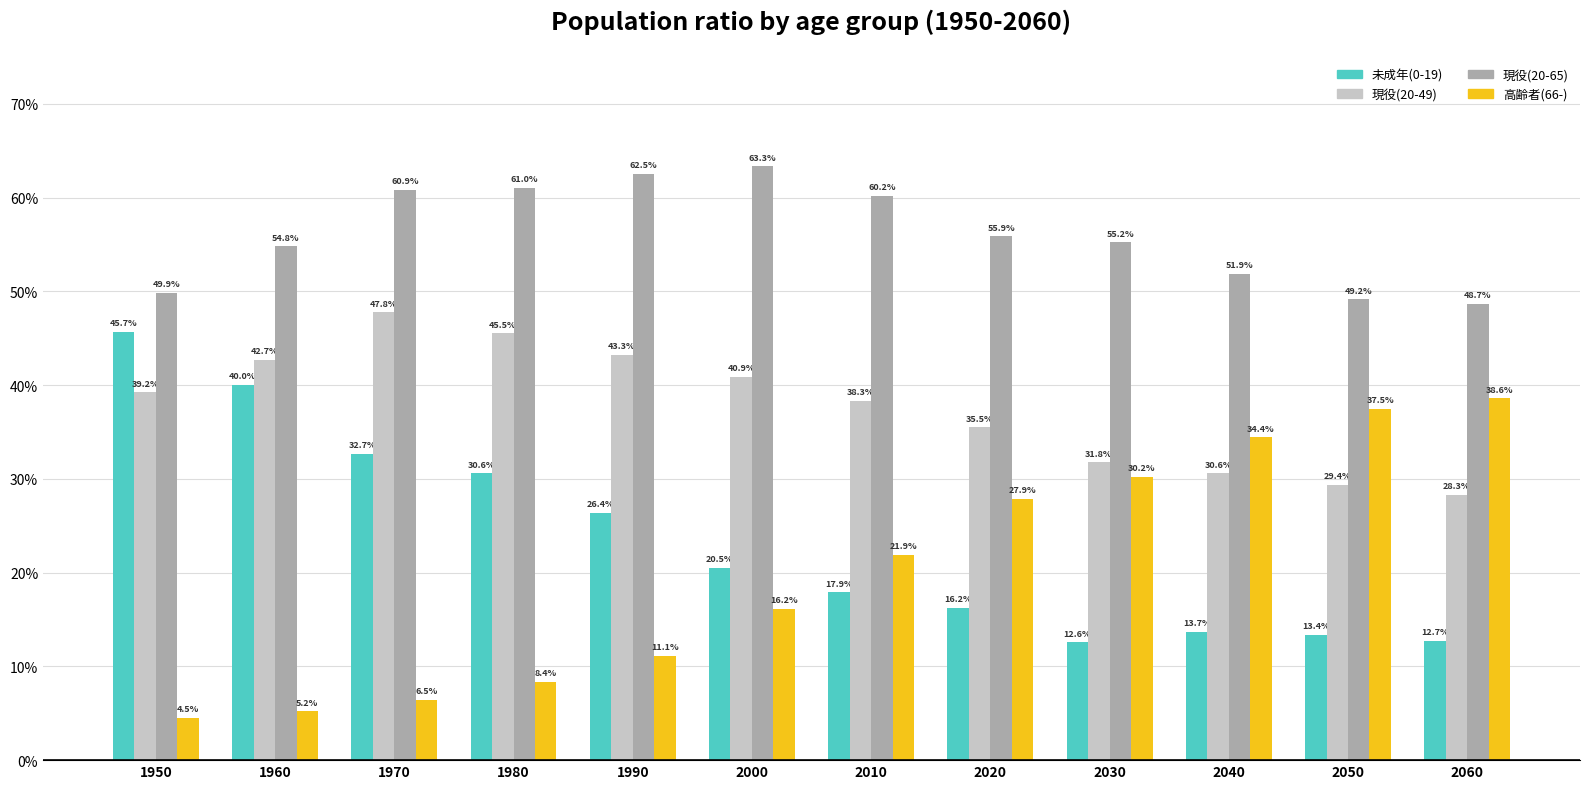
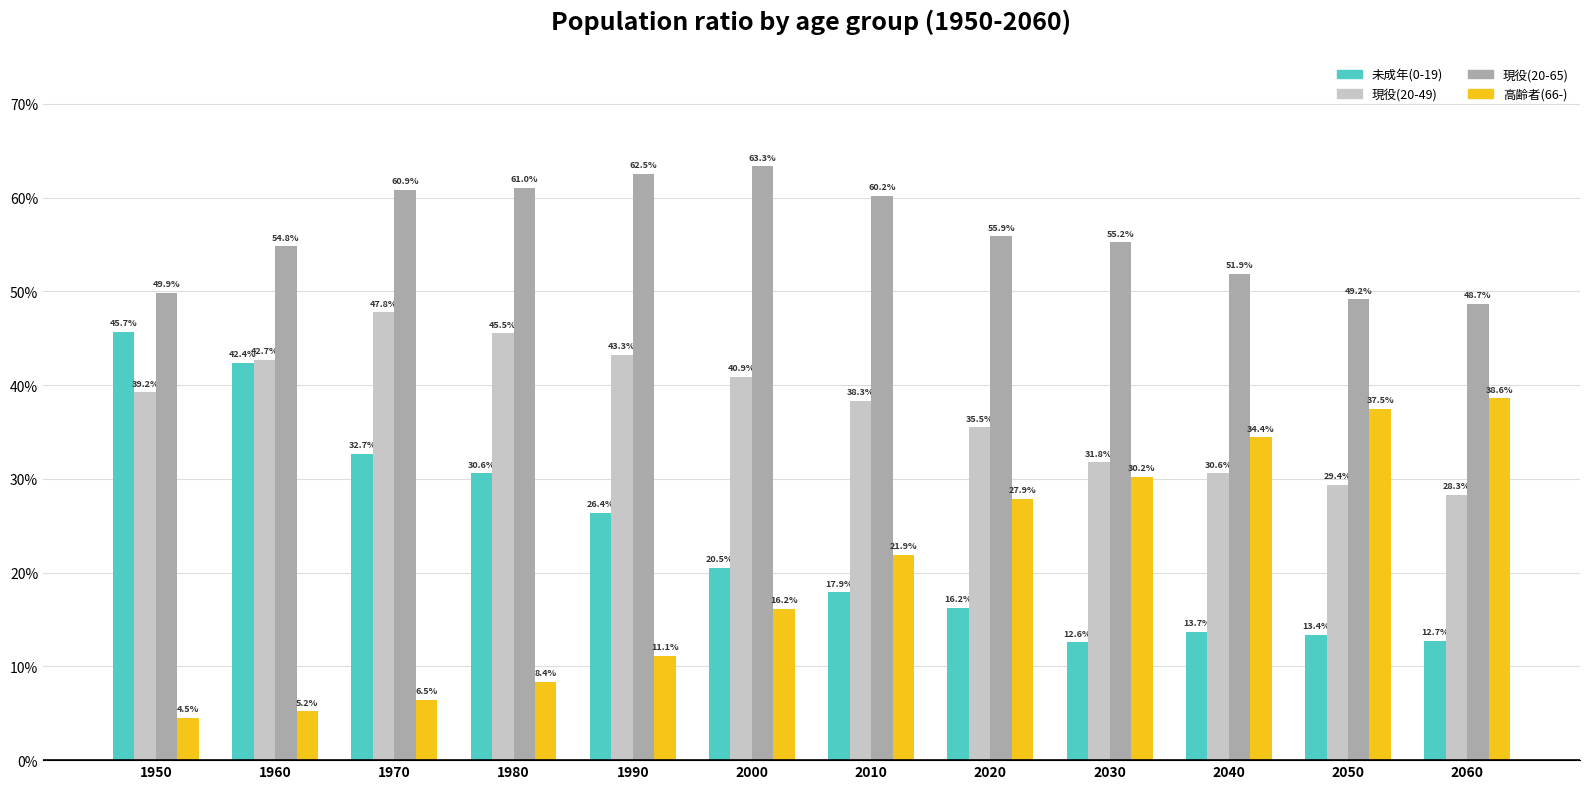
  {
    "未成年(0-19)": {
      "1950": "45.7%",
-     "1960": "40.0%",
+     "1960": "42.4%",
      "1970": "32.7%",
      "1980": "30.6%",
      "1990": "26.4%",
      "2000": "20.5%",
      "2010": "17.9%",
      "2020": "16.2%",
      "2030": "12.6%",
      "2040": "13.7%",
      "2050": "13.4%",
      "2060": "12.7%"
    },
    "高齢者(66-)": {
      "1950": "4.5%",
      "1960": "5.2%",
      "1970": "6.5%",
      "1980": "8.4%",
      "1990": "11.1%",
      "2000": "16.2%",
      "2010": "21.9%",
      "2020": "27.9%",
      "2030": "30.2%",
      "2040": "34.4%",
      "2050": "37.5%",
      "2060": "38.6%"
    }
  }
